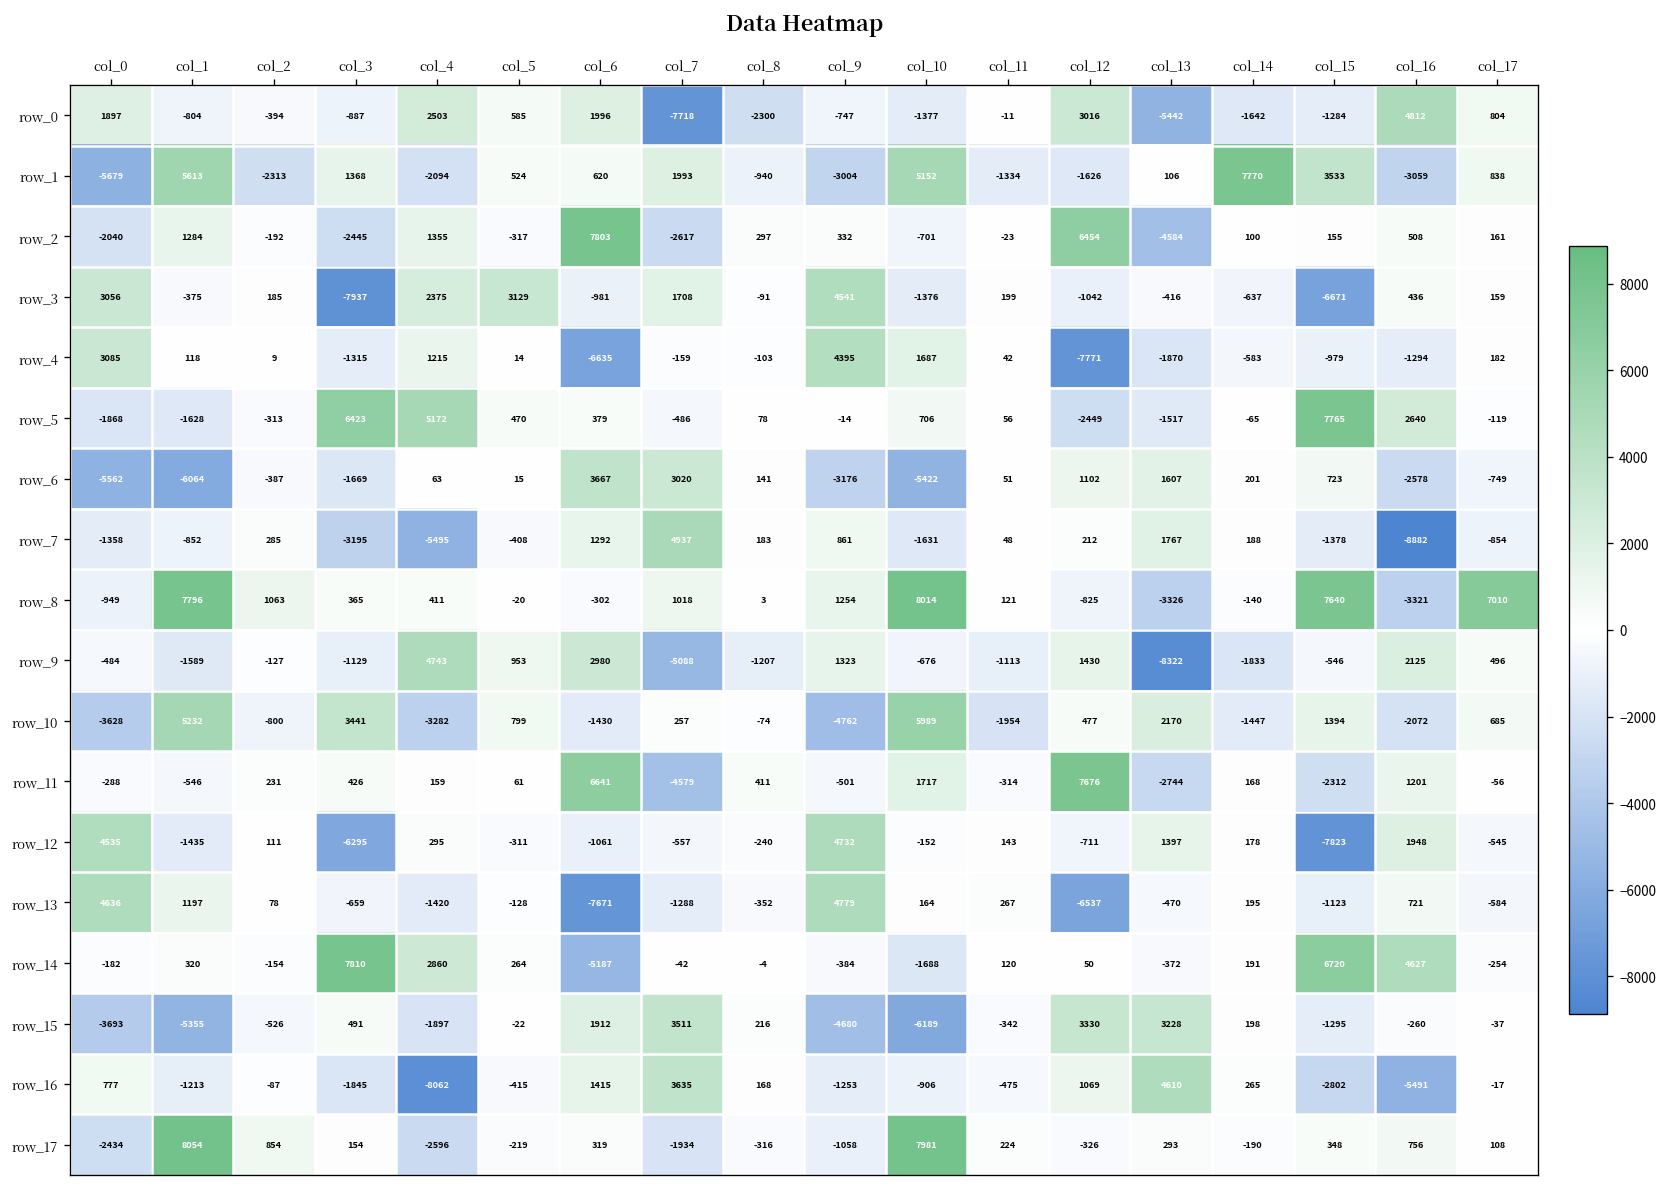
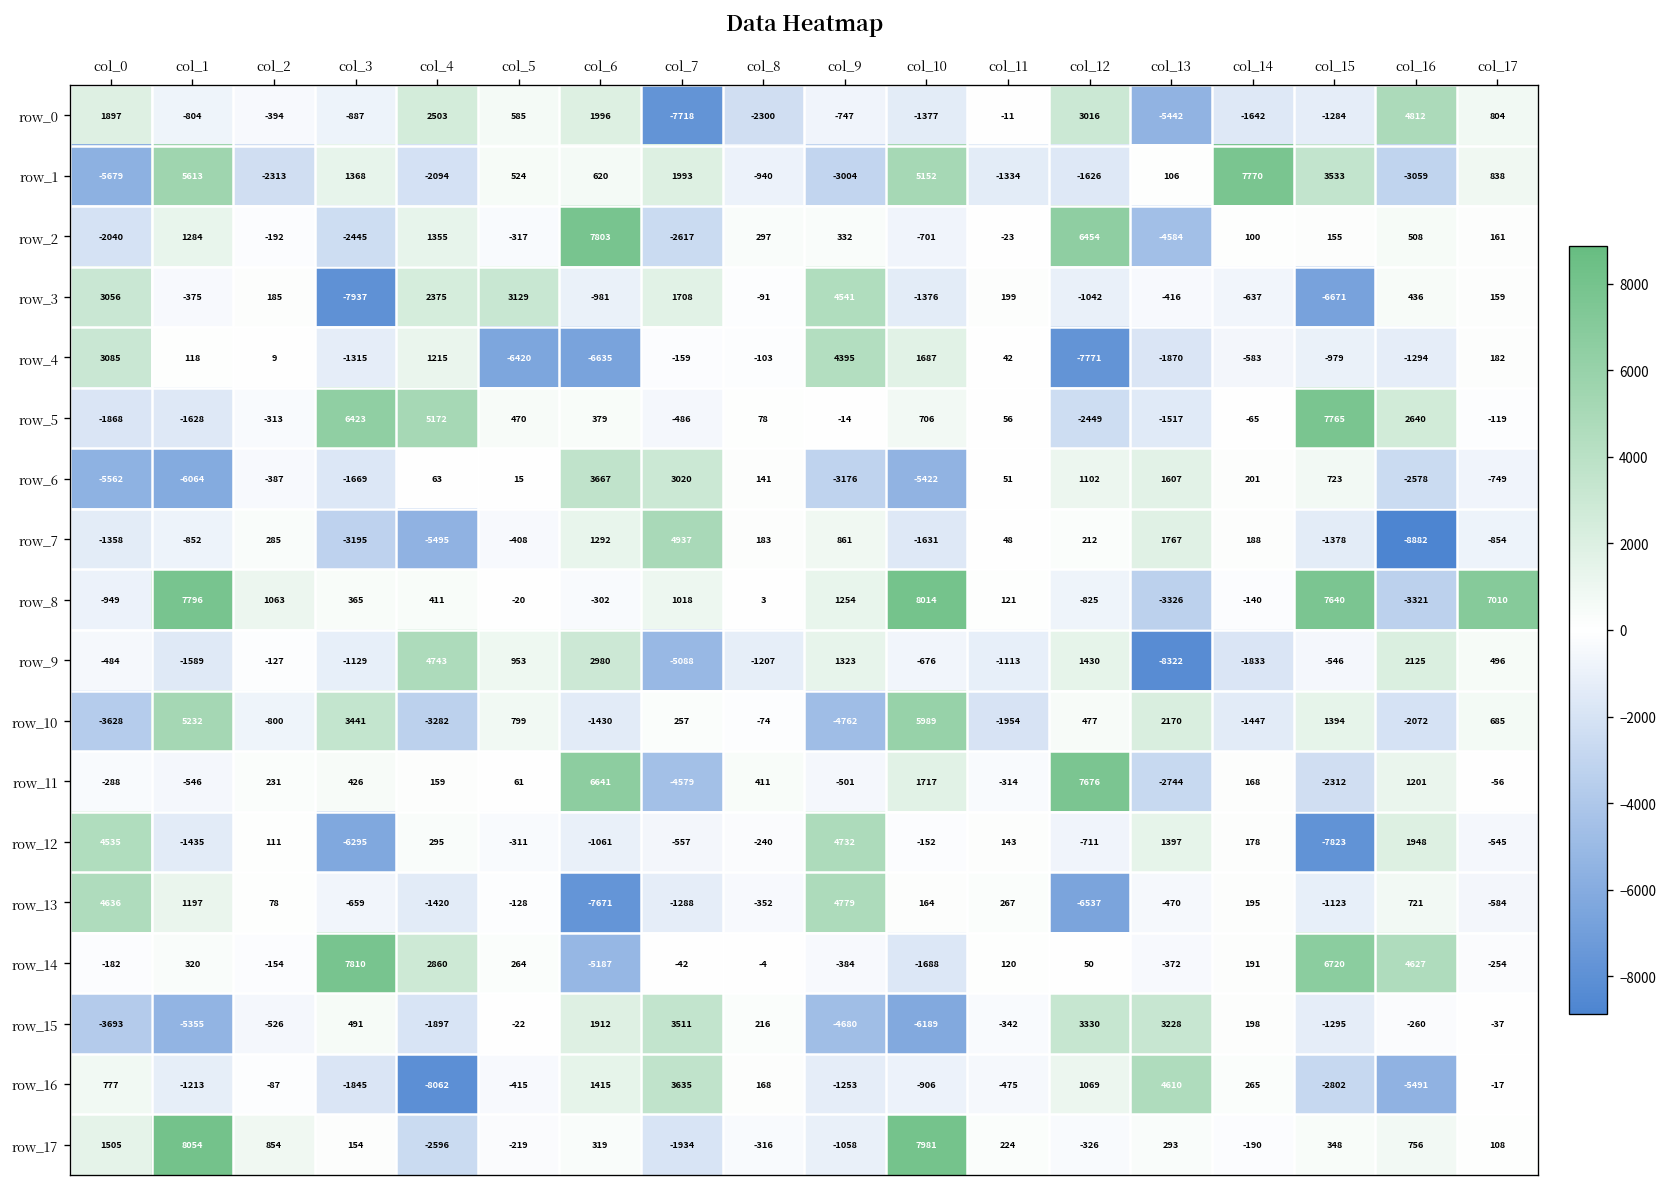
  {
    "row_4": {
      "col_0": 3085,
      "col_1": 118,
      "col_2": 9,
      "col_3": -1315,
      "col_4": 1215,
-     "col_5": 14,
+     "col_5": -6420,
      "col_6": -6635,
      "col_7": -159,
      "col_8": -103,
      "col_9": 4395,
      "col_10": 1687,
      "col_11": 42,
      "col_12": -7771,
      "col_13": -1870,
      "col_14": -583,
      "col_15": -979,
      "col_16": -1294,
      "col_17": 182
    },
    "row_17": {
-     "col_0": -2434,
+     "col_0": 1505,
      "col_1": 8054,
      "col_2": 854,
      "col_3": 154,
      "col_4": -2596,
      "col_5": -219,
      "col_6": 319,
      "col_7": -1934,
      "col_8": -316,
      "col_9": -1058,
      "col_10": 7981,
      "col_11": 224,
      "col_12": -326,
      "col_13": 293,
      "col_14": -190,
      "col_15": 348,
      "col_16": 756,
      "col_17": 108
    }
  }
